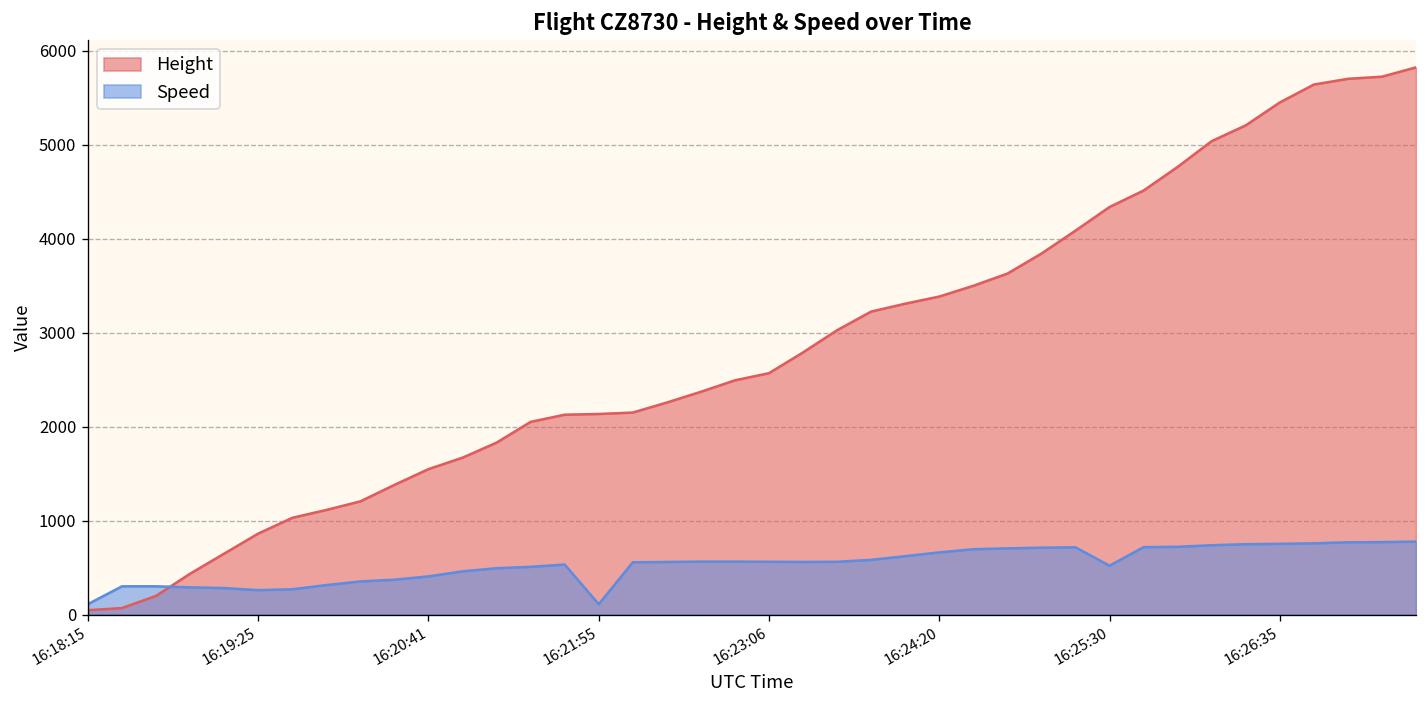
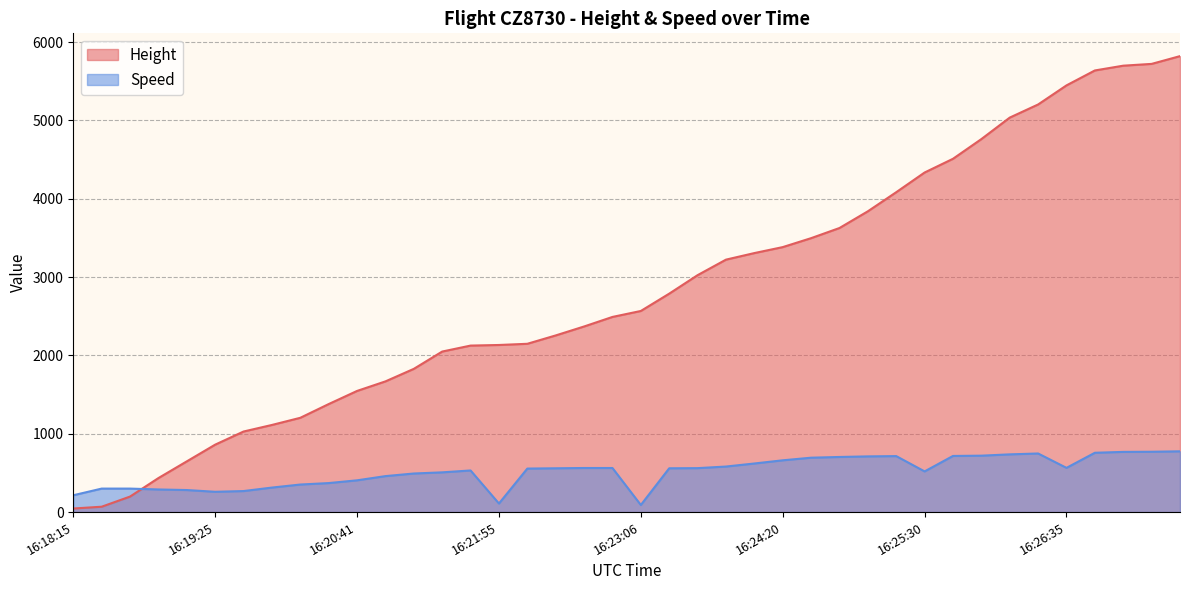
  {
    "Height": {
      "16:18:15": 0,
      "16:19:25": 900,
      "16:20:41": 1500,
      "16:21:55": 2100,
      "16:23:06": 2600,
      "16:24:20": 3400,
      "16:25:30": 4300,
      "16:26:35": 5400
    },
    "Speed": {
-     "16:18:15": 100,
+     "16:18:15": 200,
      "16:19:25": 300,
      "16:20:41": 400,
      "16:21:55": 100,
-     "16:23:06": 600,
+     "16:23:06": 100,
      "16:24:20": 700,
      "16:25:30": 500,
-     "16:26:35": 800
+     "16:26:35": 600
    }
  }
